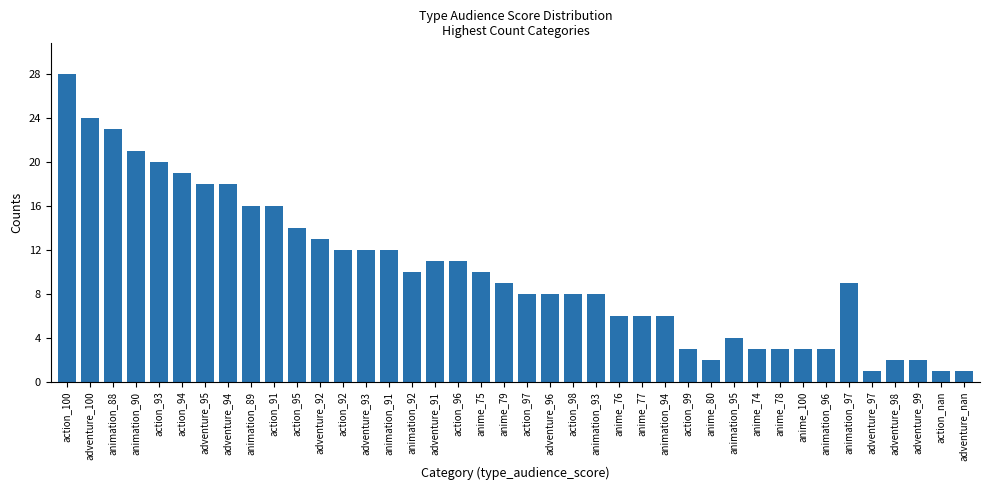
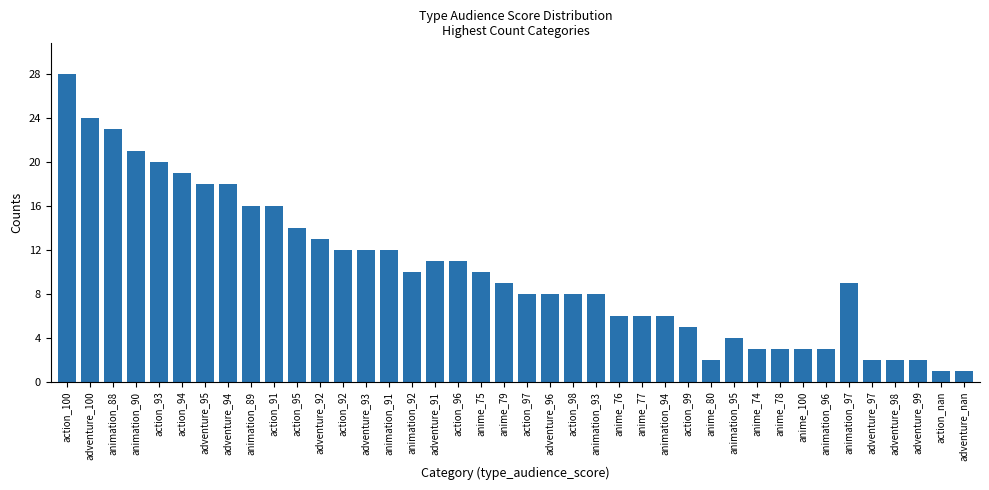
  {
    "action_100": 28,
    "adventure_100": 24,
    "animation_88": 23,
    "animation_90": 21,
    "action_93": 20,
    "action_94": 19,
    "adventure_95": 18,
    "adventure_94": 18,
    "animation_89": 16,
    "action_91": 16,
    "action_95": 14,
    "adventure_92": 13,
    "action_92": 12,
    "adventure_93": 12,
    "animation_91": 12,
    "animation_92": 10,
    "adventure_91": 11,
    "action_96": 11,
    "anime_75": 10,
    "anime_79": 9,
    "action_97": 8,
    "adventure_96": 8,
    "action_98": 8,
    "animation_93": 8,
    "anime_76": 6,
    "anime_77": 6,
    "animation_94": 6,
-   "action_99": 3,
+   "action_99": 5,
    "anime_80": 2,
    "animation_95": 4,
    "anime_74": 3,
    "anime_78": 3,
    "anime_100": 3,
    "animation_96": 3,
    "animation_97": 9,
-   "adventure_97": 1,
+   "adventure_97": 2,
    "adventure_98": 2,
    "adventure_99": 2,
    "action_nan": 1,
    "adventure_nan": 1
  }
